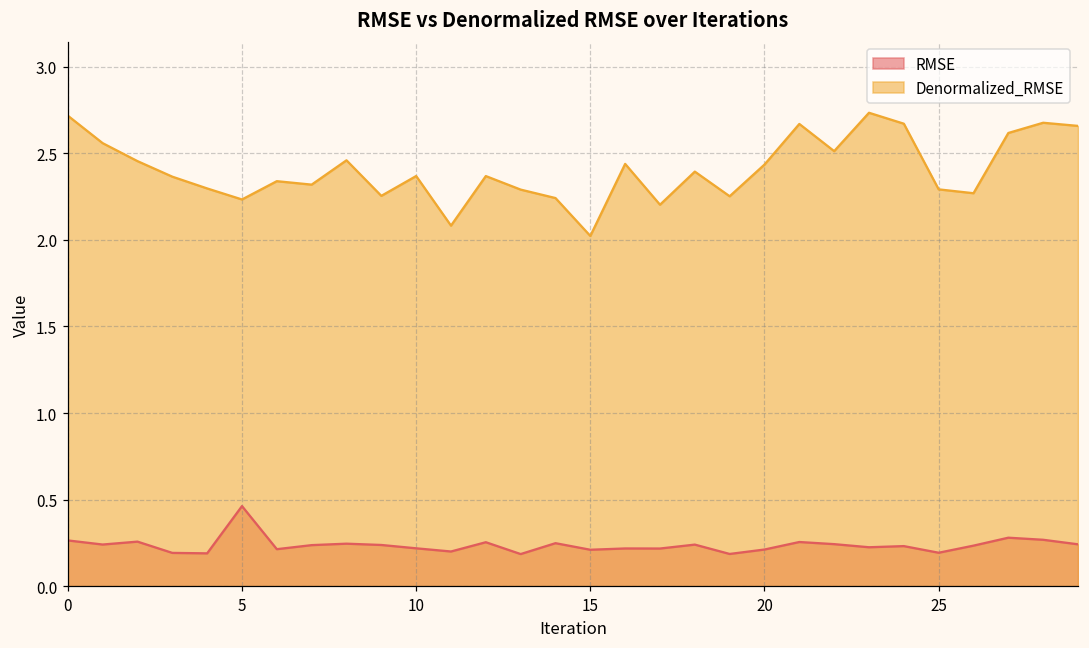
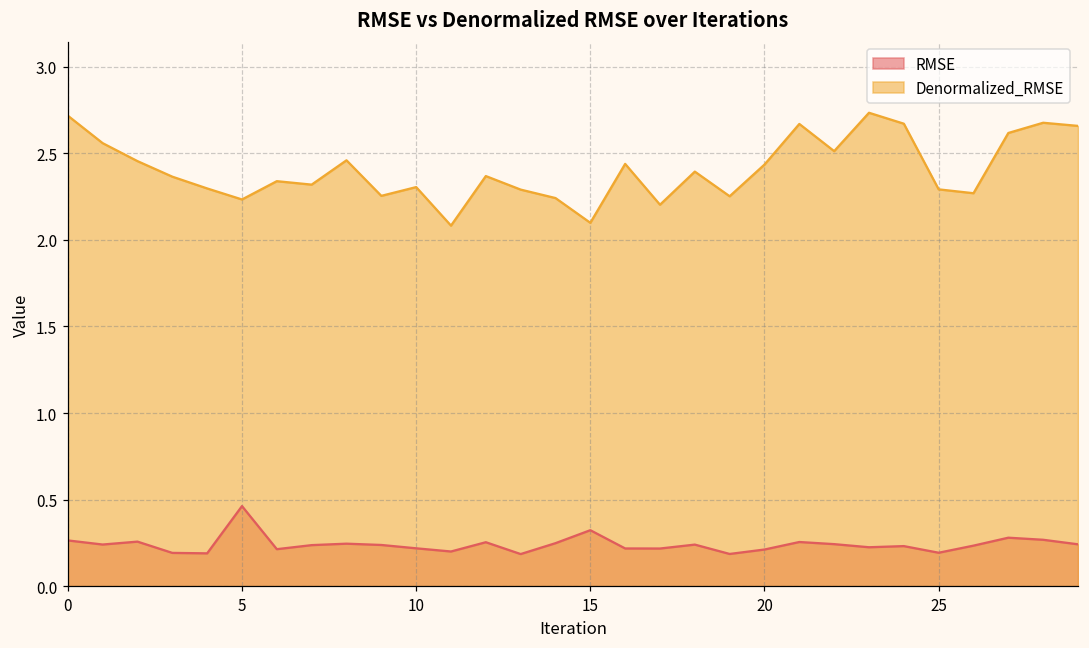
  {
    "RMSE": {
      "0": 0.26,
      "5": 0.46,
      "10": 0.22,
-     "15": 0.21,
+     "15": 0.32,
      "20": 0.21,
      "25": 0.19
    },
    "Denormalized_RMSE": {
      "0": 2.72,
      "5": 2.23,
-     "10": 2.37,
-     "15": 2.02,
+     "10": 2.31,
+     "15": 2.10,
      "20": 2.44,
      "25": 2.29
    }
  }
